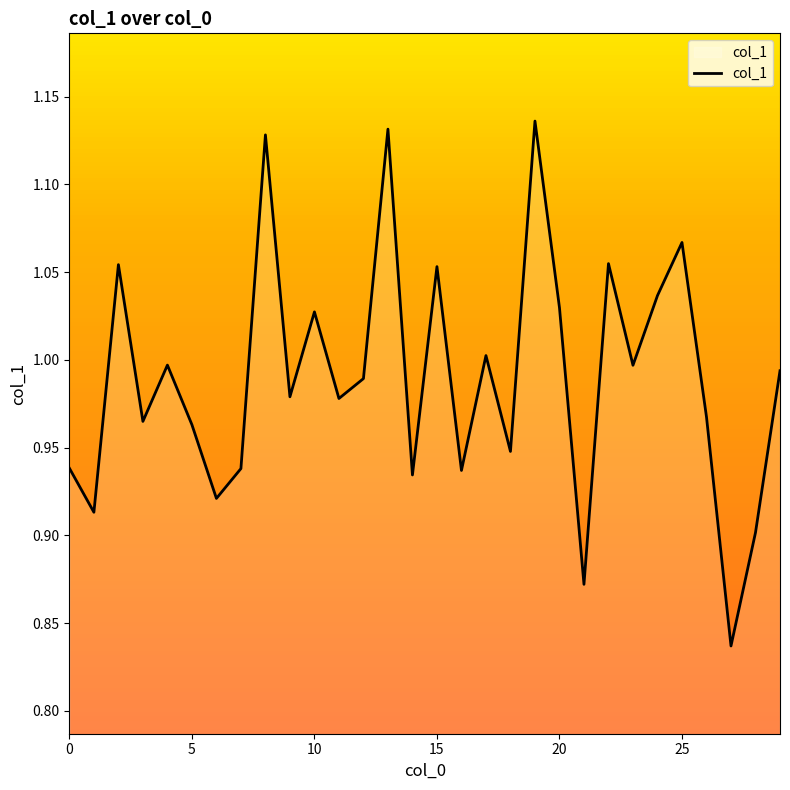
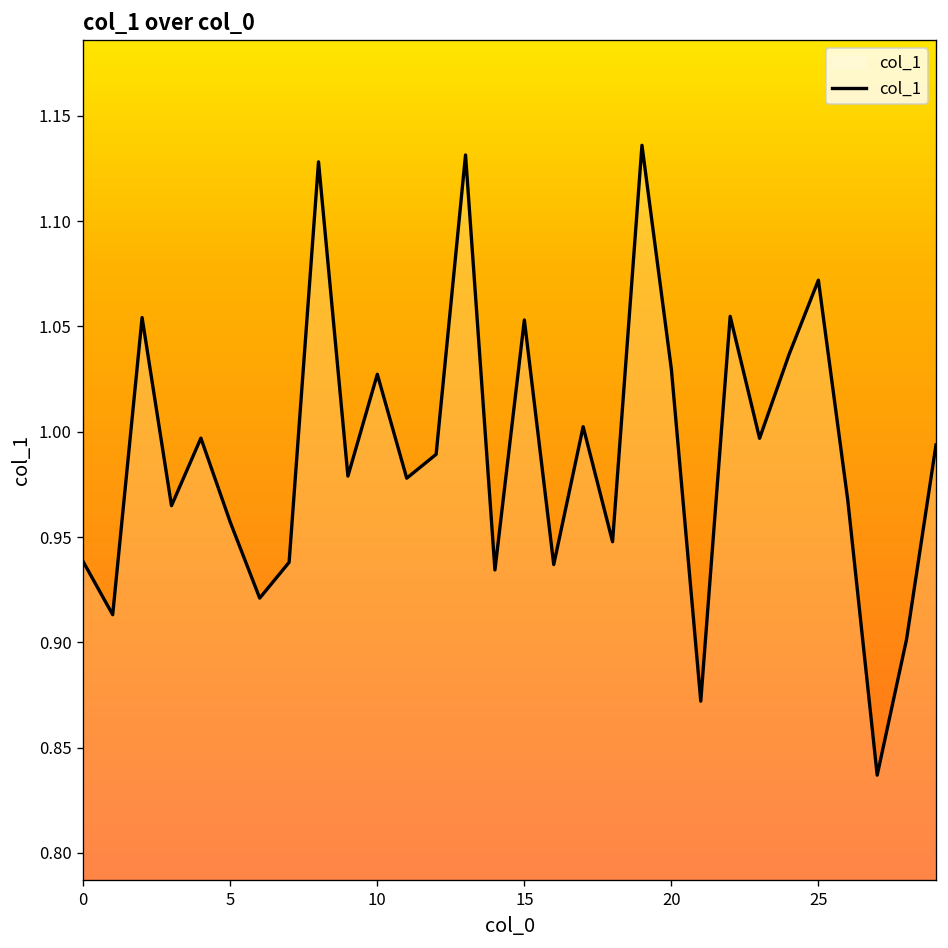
  {
    "0": 0.938,
-   "5": 0.963,
+   "5": 0.957,
    "10": 1.027,
    "15": 1.053,
    "20": 1.030,
-   "25": 1.067
+   "25": 1.072
  }
